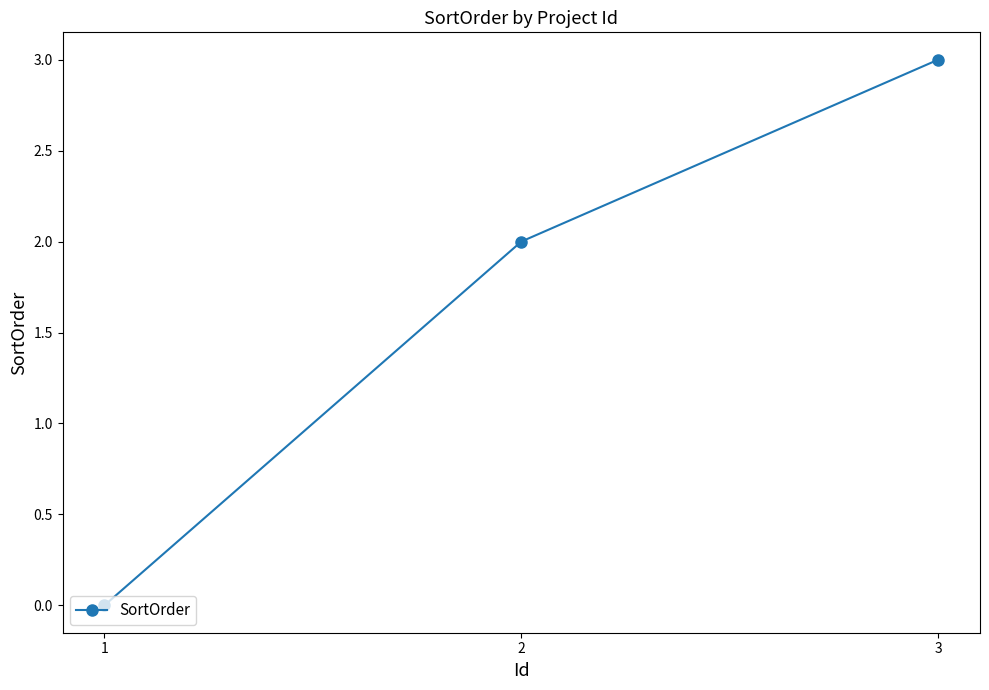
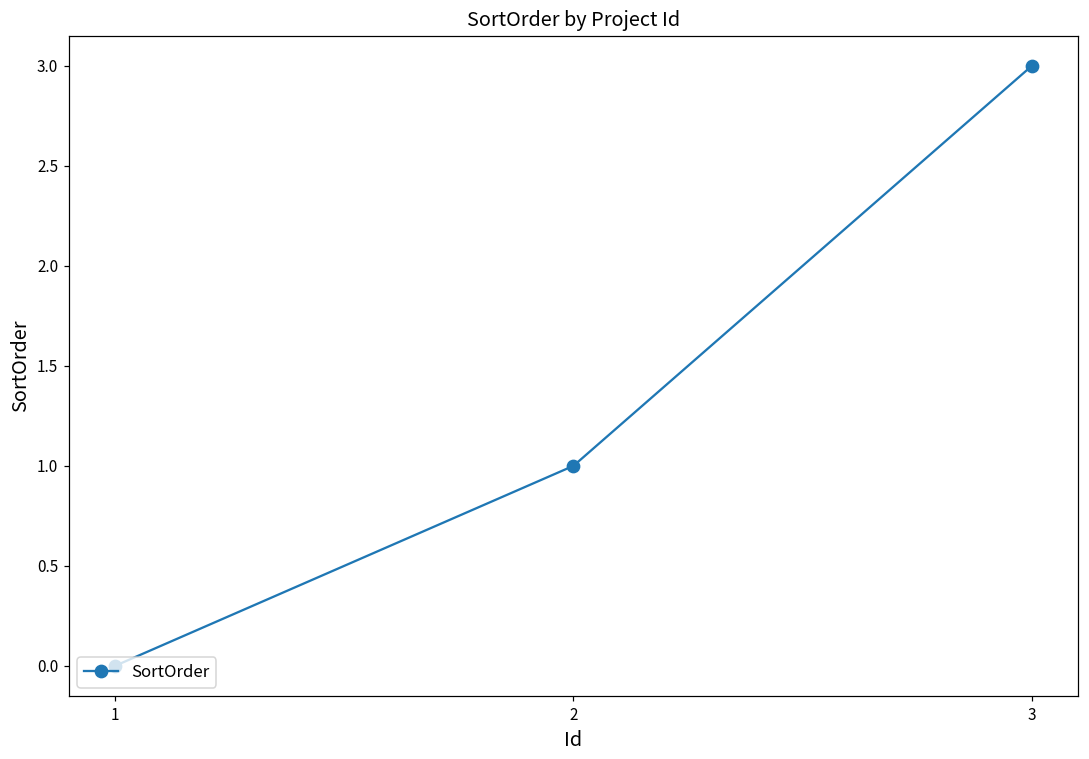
  {
-   "2": 2,
+   "2": 1,
    "3": 3
  }
